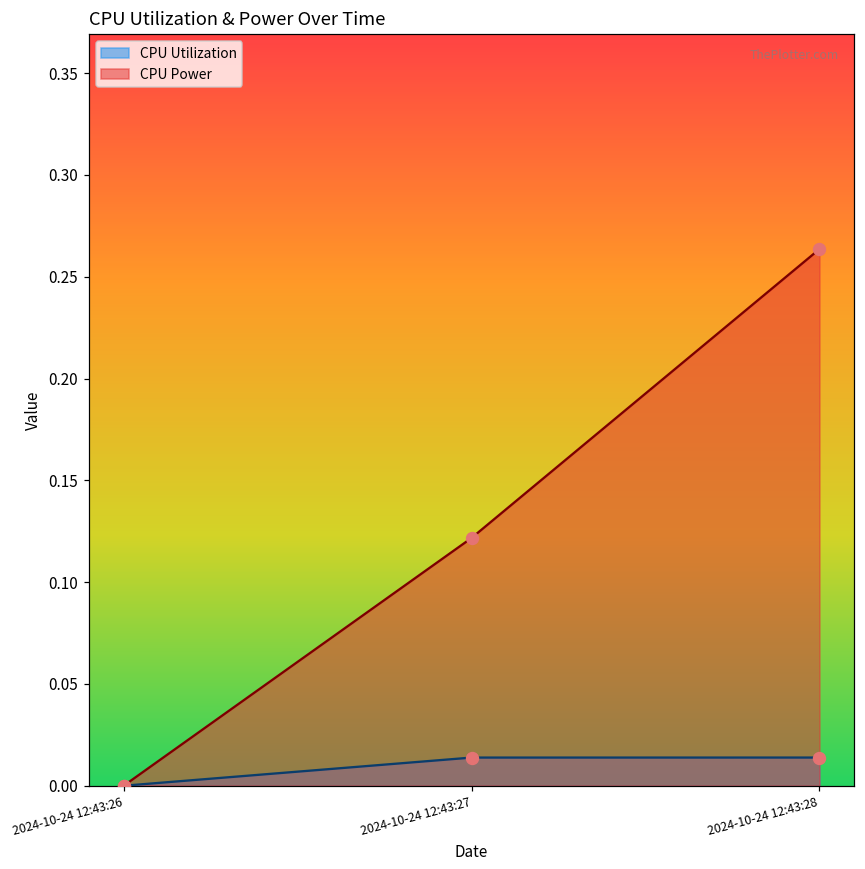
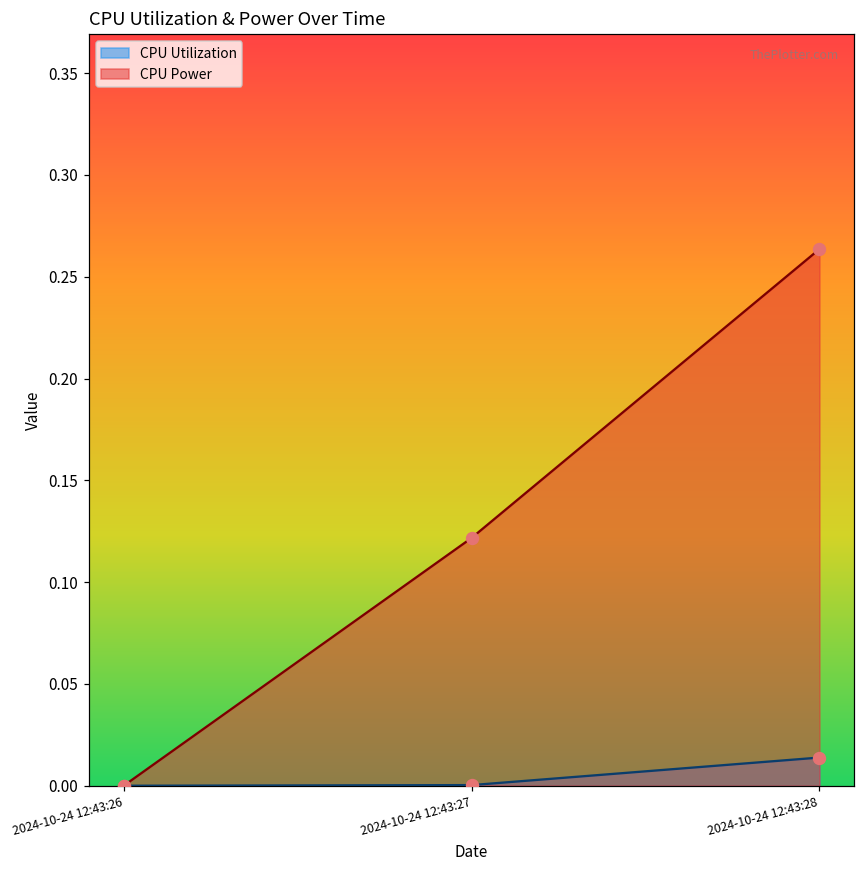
  {
    "CPU Utilization": {
-     "2024-10-24 12:43:27": 0.014,
+     "2024-10-24 12:43:27": 0.000,
      "2024-10-24 12:43:28": 0.014
    },
    "CPU Power": {
      "2024-10-24 12:43:27": 0.122,
      "2024-10-24 12:43:28": 0.264
    }
  }
